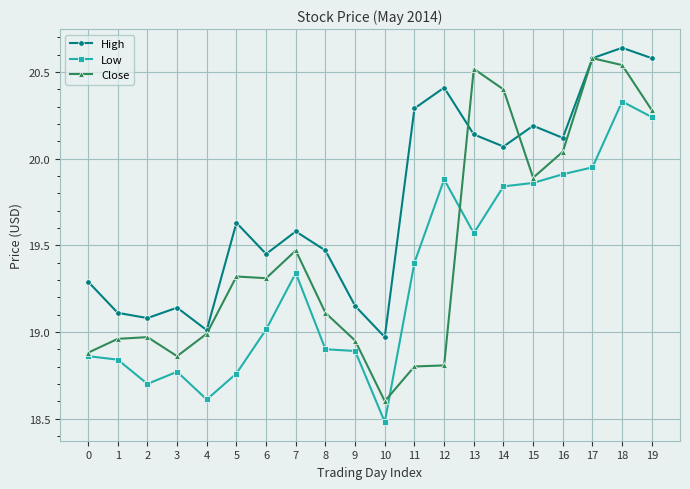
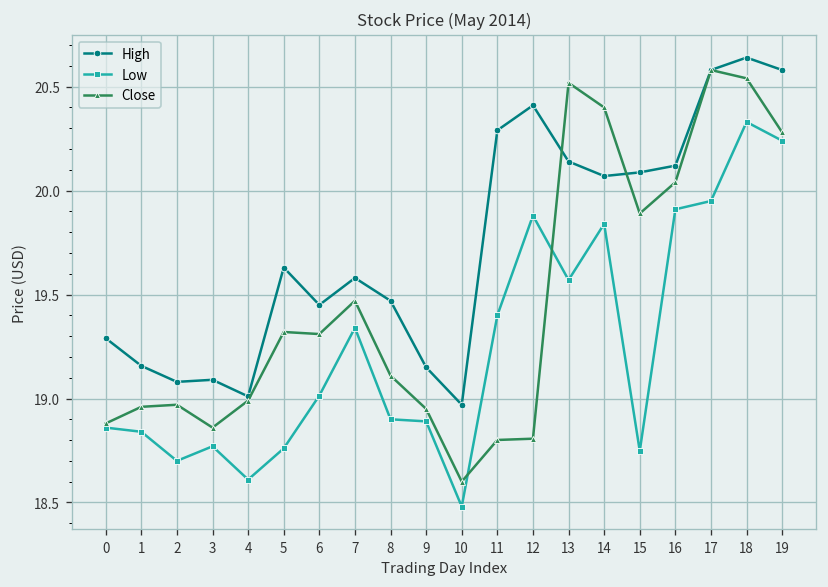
  {
    "High": {
      "0": 19.29,
-     "1": 19.11,
+     "1": 19.16,
      "2": 19.08,
-     "3": 19.14,
+     "3": 19.09,
      "4": 19.01,
      "5": 19.63,
      "6": 19.45,
      "7": 19.58,
      "8": 19.47,
      "9": 19.15,
      "10": 18.97,
      "11": 20.29,
      "12": 20.41,
      "13": 20.14,
      "14": 20.07,
-     "15": 20.19,
+     "15": 20.09,
      "16": 20.12,
      "18": 20.64,
      "19": 20.58
    },
    "Low": {
      "0": 18.86,
      "1": 18.84,
      "2": 18.70,
      "3": 18.77,
      "4": 18.61,
      "5": 18.76,
      "6": 19.01,
      "7": 19.34,
      "8": 18.90,
      "9": 18.89,
      "10": 18.48,
      "11": 19.40,
      "12": 19.88,
      "13": 19.57,
      "14": 19.84,
-     "15": 19.86,
+     "15": 18.75,
      "16": 19.91,
      "17": 19.95,
      "18": 20.33,
      "19": 20.24
    },
    "Close": {
      "0": 18.88,
      "1": 18.96,
      "2": 18.97,
      "3": 18.86,
      "4": 18.99,
      "5": 19.32,
      "6": 19.31,
      "7": 19.47,
      "8": 19.11,
      "9": 18.95,
      "10": 18.60,
      "11": 18.80,
      "12": 18.81,
      "13": 20.52,
      "14": 20.40,
      "15": 19.89,
      "16": 20.04,
      "18": 20.54,
      "19": 20.28
    }
  }
